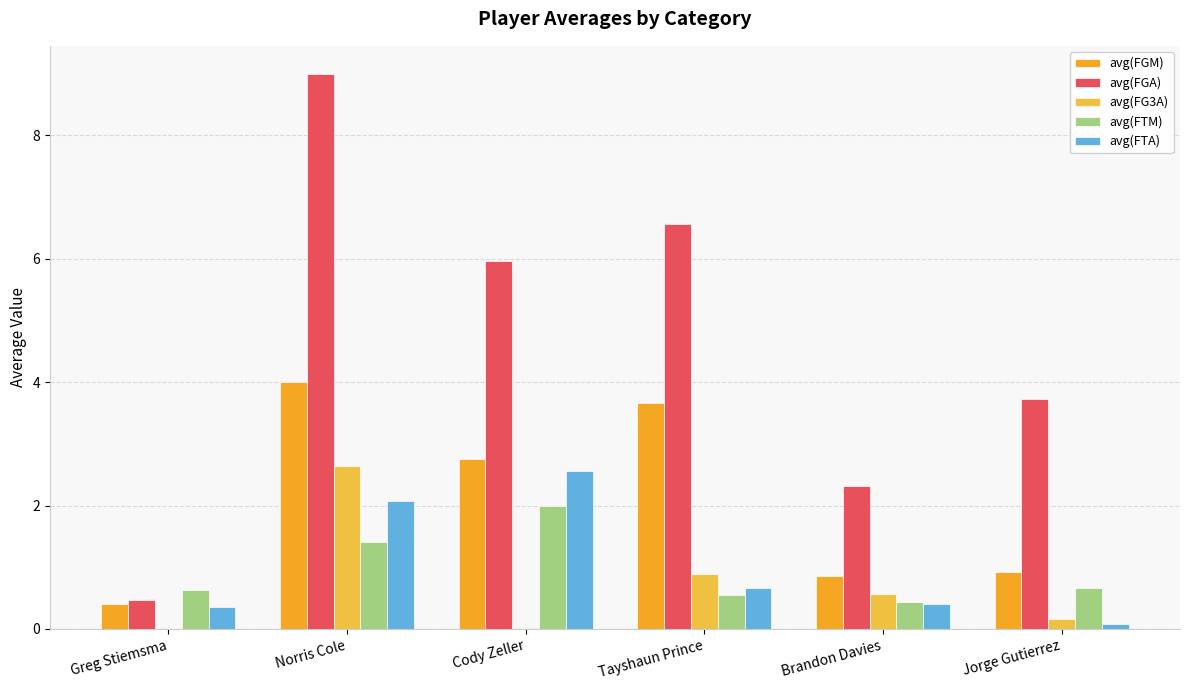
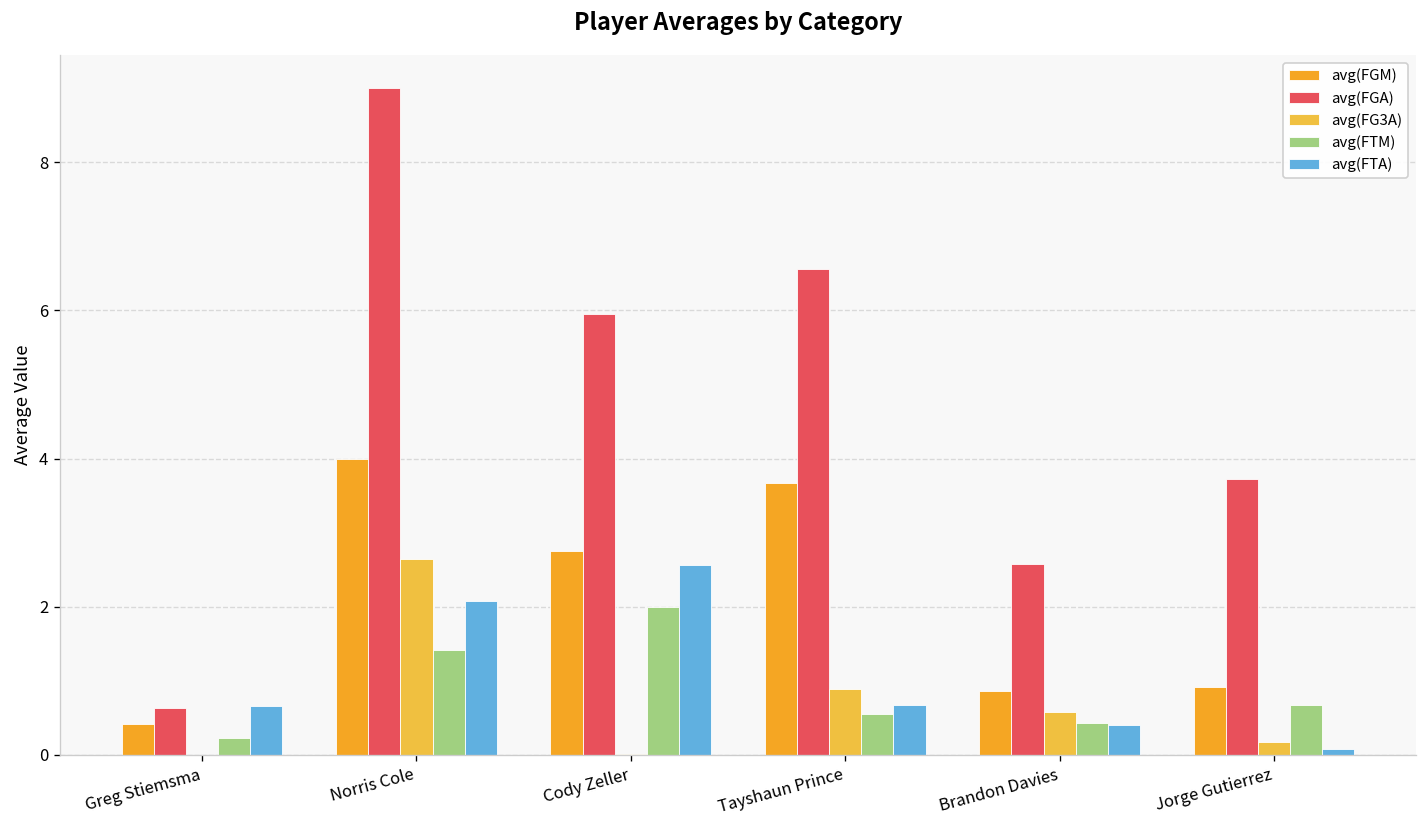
  {
    "avg(FGA)": {
-     "Greg Stiemsma": 0.5,
+     "Greg Stiemsma": 0.6,
      "Norris Cole": 9.0,
      "Cody Zeller": 6.0,
      "Tayshaun Prince": 6.6,
-     "Brandon Davies": 2.3,
+     "Brandon Davies": 2.6,
      "Jorge Gutierrez": 3.7
    },
    "avg(FTM)": {
-     "Greg Stiemsma": 0.6,
+     "Greg Stiemsma": 0.2,
      "Norris Cole": 1.4,
      "Cody Zeller": 2.0,
      "Tayshaun Prince": 0.6,
      "Brandon Davies": 0.4,
      "Jorge Gutierrez": 0.7
    },
    "avg(FTA)": {
-     "Greg Stiemsma": 0.4,
+     "Greg Stiemsma": 0.7,
      "Norris Cole": 2.1,
      "Cody Zeller": 2.6,
      "Tayshaun Prince": 0.7,
      "Brandon Davies": 0.4,
      "Jorge Gutierrez": 0.1
    }
  }
